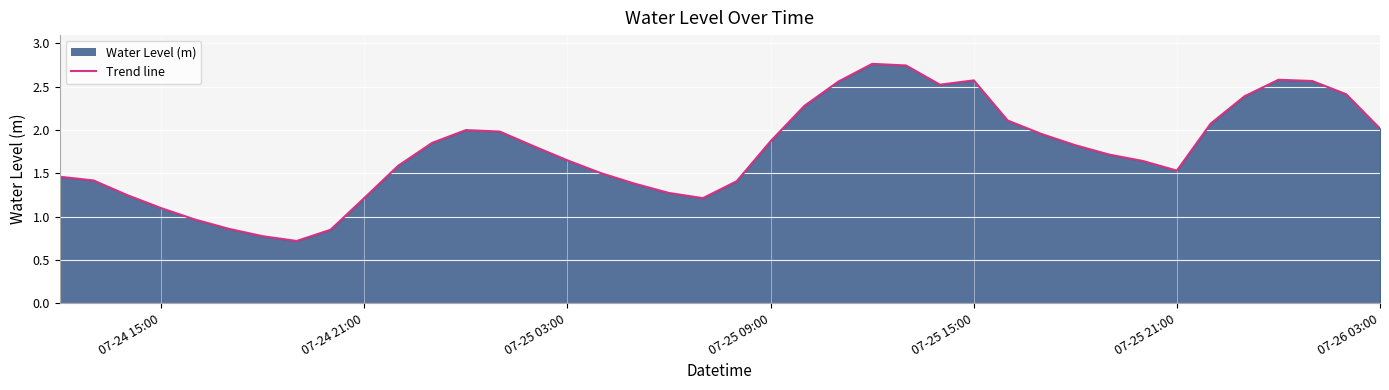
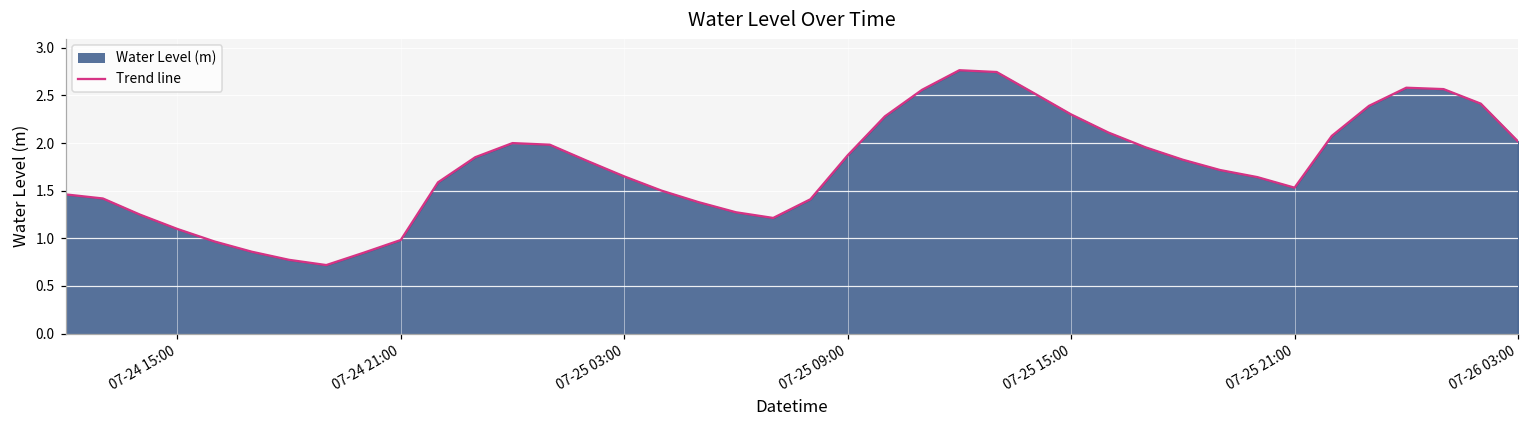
  {
    "07-24 15:00": 1.1,
-   "07-24 21:00": 1.2,
+   "07-24 21:00": 1.0,
    "07-25 03:00": 1.6,
    "07-25 09:00": 1.9,
-   "07-25 15:00": 2.6,
+   "07-25 15:00": 2.3,
    "07-25 21:00": 1.5,
    "07-26 03:00": 2.0
  }
